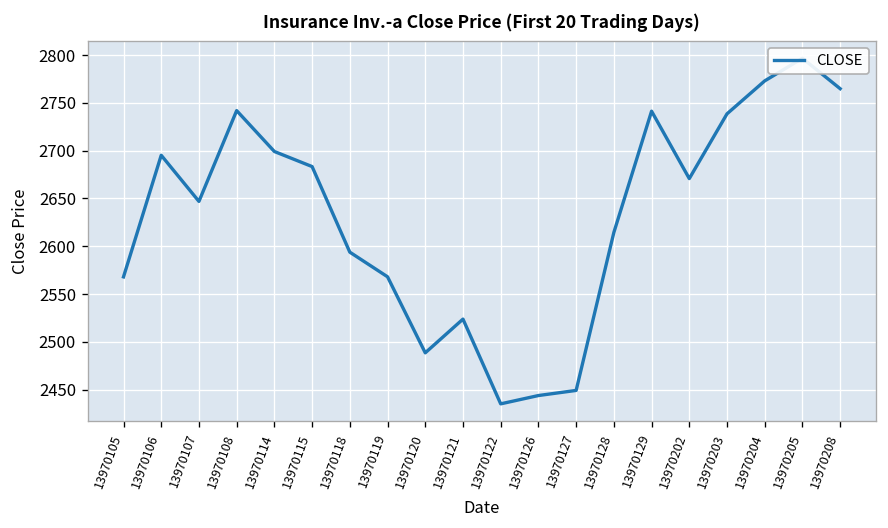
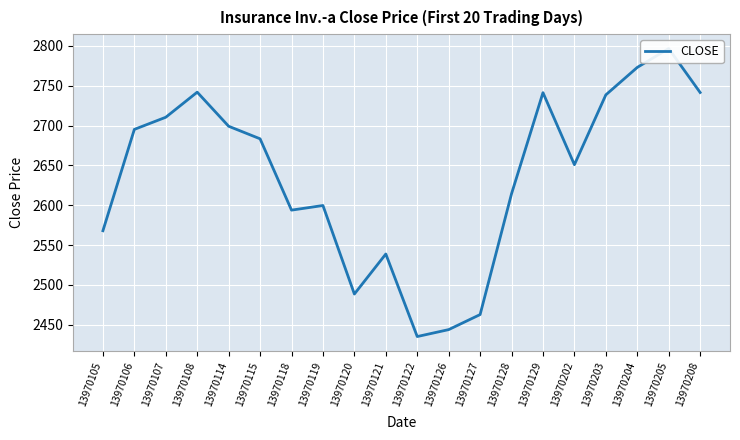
  {
    "13970105": 2570,
    "13970106": 2700,
-   "13970107": 2650,
+   "13970107": 2710,
    "13970108": 2740,
    "13970114": 2700,
    "13970115": 2680,
    "13970118": 2590,
-   "13970119": 2570,
+   "13970119": 2600,
    "13970120": 2490,
-   "13970121": 2520,
+   "13970121": 2540,
    "13970122": 2440,
    "13970126": 2440,
-   "13970127": 2450,
+   "13970127": 2460,
    "13970128": 2610,
    "13970129": 2740,
-   "13970202": 2670,
+   "13970202": 2650,
    "13970203": 2740,
    "13970204": 2770,
-   "13970208": 2760
+   "13970208": 2740
  }
